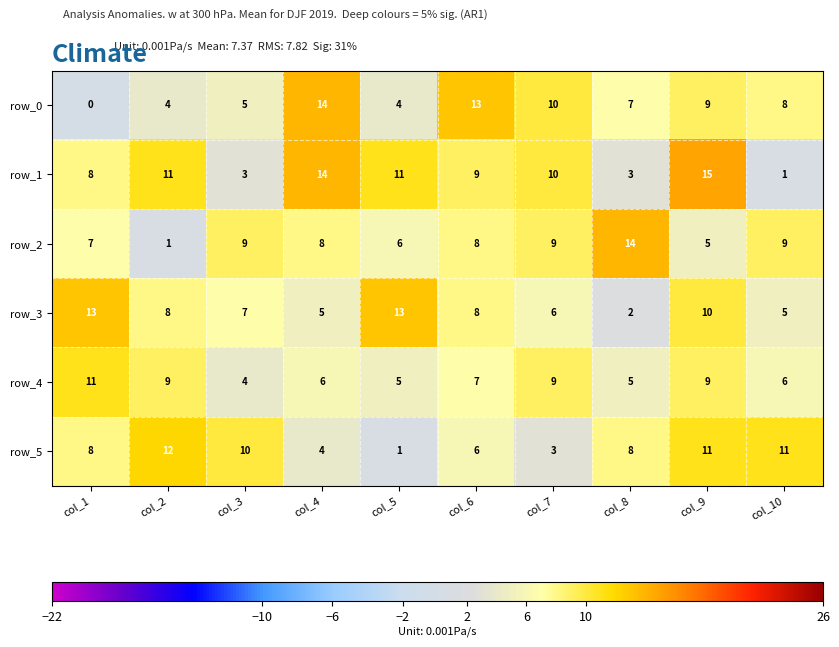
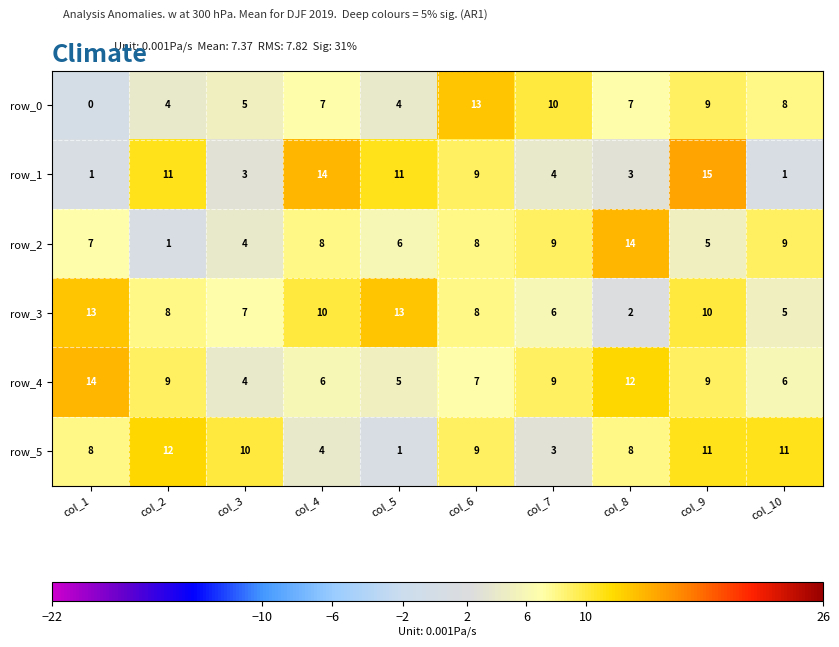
  {
    "row_0": {
      "col_1": 0,
      "col_2": 4,
      "col_3": 5,
-     "col_4": 14,
+     "col_4": 7,
      "col_5": 4,
      "col_6": 13,
      "col_7": 10,
      "col_8": 7,
      "col_9": 9,
      "col_10": 8
    },
    "row_1": {
-     "col_1": 8,
+     "col_1": 1,
      "col_2": 11,
      "col_3": 3,
      "col_4": 14,
      "col_5": 11,
      "col_6": 9,
-     "col_7": 10,
+     "col_7": 4,
      "col_8": 3,
      "col_9": 15,
      "col_10": 1
    },
    "row_2": {
      "col_1": 7,
      "col_2": 1,
-     "col_3": 9,
+     "col_3": 4,
      "col_4": 8,
      "col_5": 6,
      "col_6": 8,
      "col_7": 9,
      "col_8": 14,
      "col_9": 5,
      "col_10": 9
    },
    "row_3": {
      "col_1": 13,
      "col_2": 8,
      "col_3": 7,
-     "col_4": 5,
+     "col_4": 10,
      "col_5": 13,
      "col_6": 8,
      "col_7": 6,
      "col_8": 2,
      "col_9": 10,
      "col_10": 5
    },
    "row_4": {
-     "col_1": 11,
+     "col_1": 14,
      "col_2": 9,
      "col_3": 4,
      "col_4": 6,
      "col_5": 5,
      "col_6": 7,
      "col_7": 9,
-     "col_8": 5,
+     "col_8": 12,
      "col_9": 9,
      "col_10": 6
    },
    "row_5": {
      "col_1": 8,
      "col_2": 12,
      "col_3": 10,
      "col_4": 4,
      "col_5": 1,
-     "col_6": 6,
+     "col_6": 9,
      "col_7": 3,
      "col_8": 8,
      "col_9": 11,
      "col_10": 11
    }
  }
